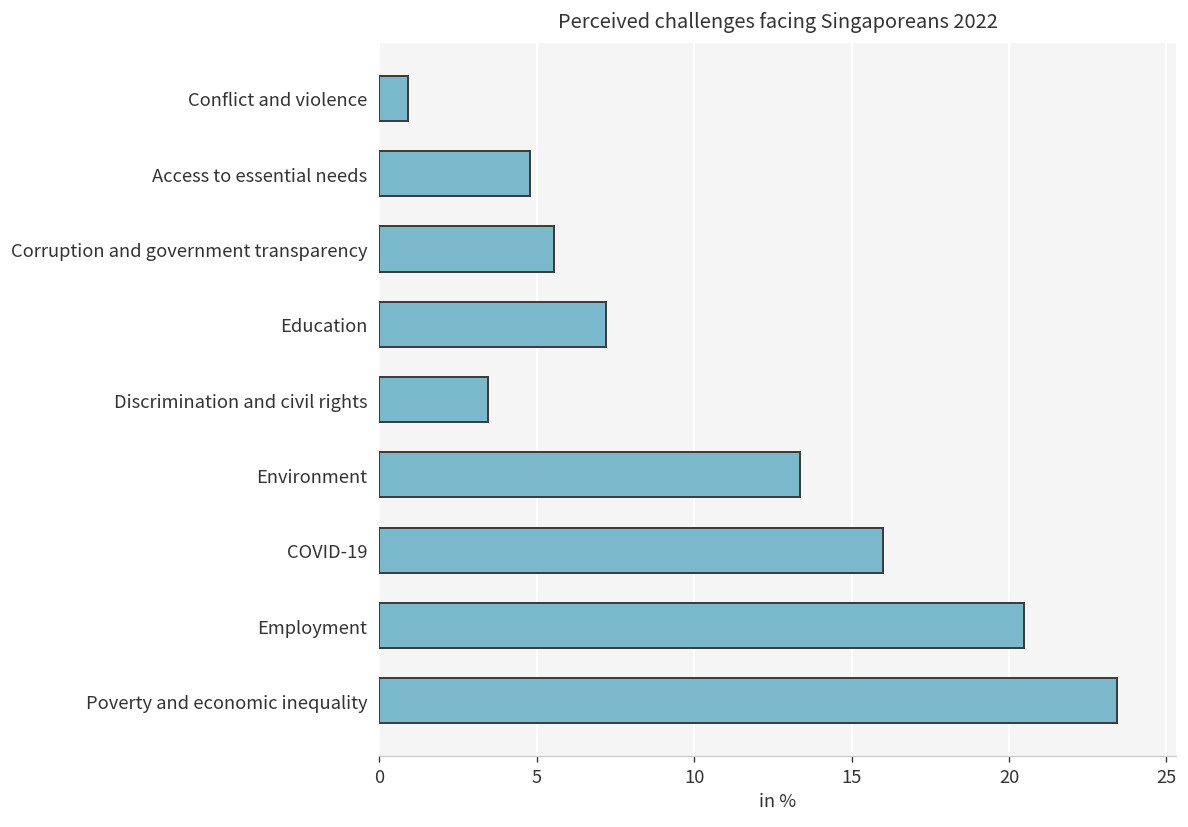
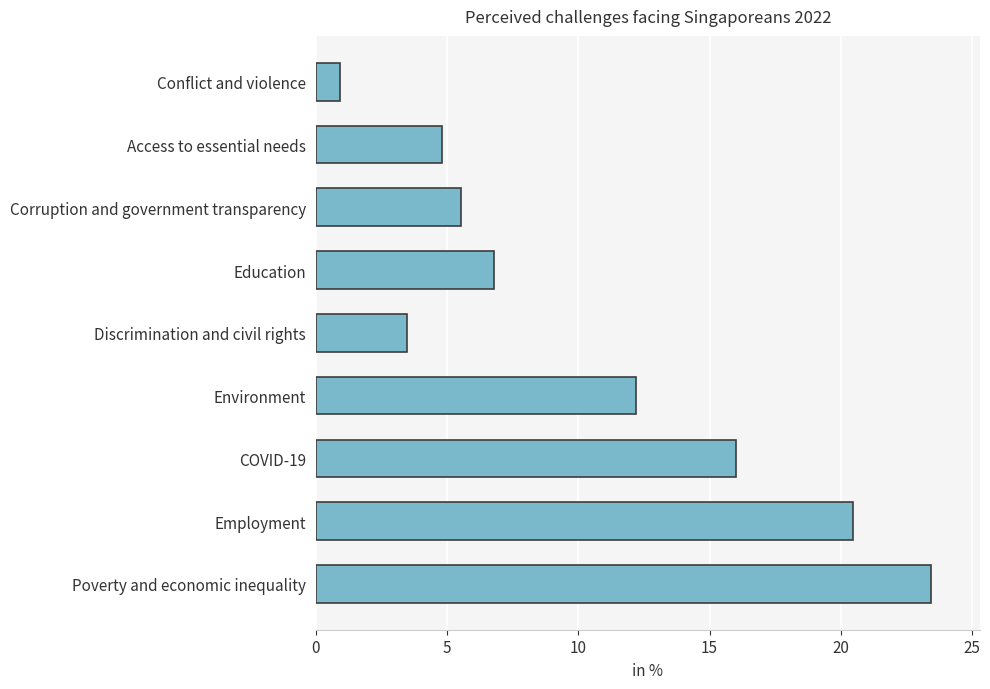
  {
    "Conflict and violence": 0.9,
    "Access to essential needs": 4.8,
    "Corruption and government transparency": 5.5,
-   "Education": 7.2,
+   "Education": 6.8,
    "Discrimination and civil rights": 3.5,
-   "Environment": 13.4,
+   "Environment": 12.2,
    "COVID-19": 16.0,
    "Employment": 20.5,
    "Poverty and economic inequality": 23.4
  }
